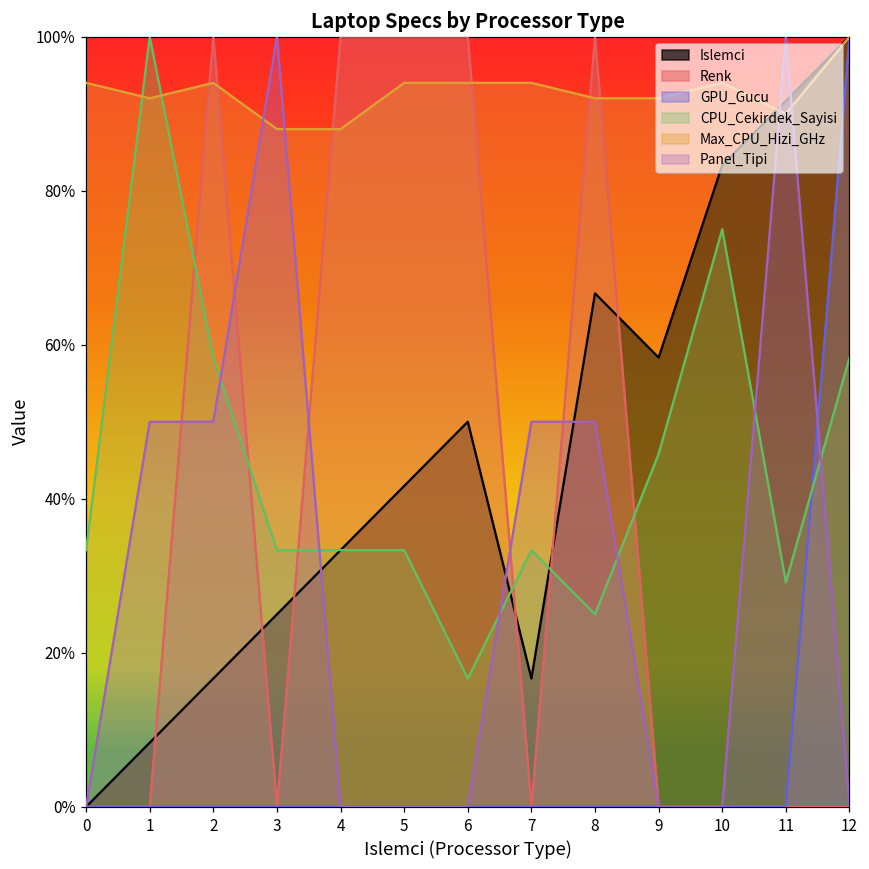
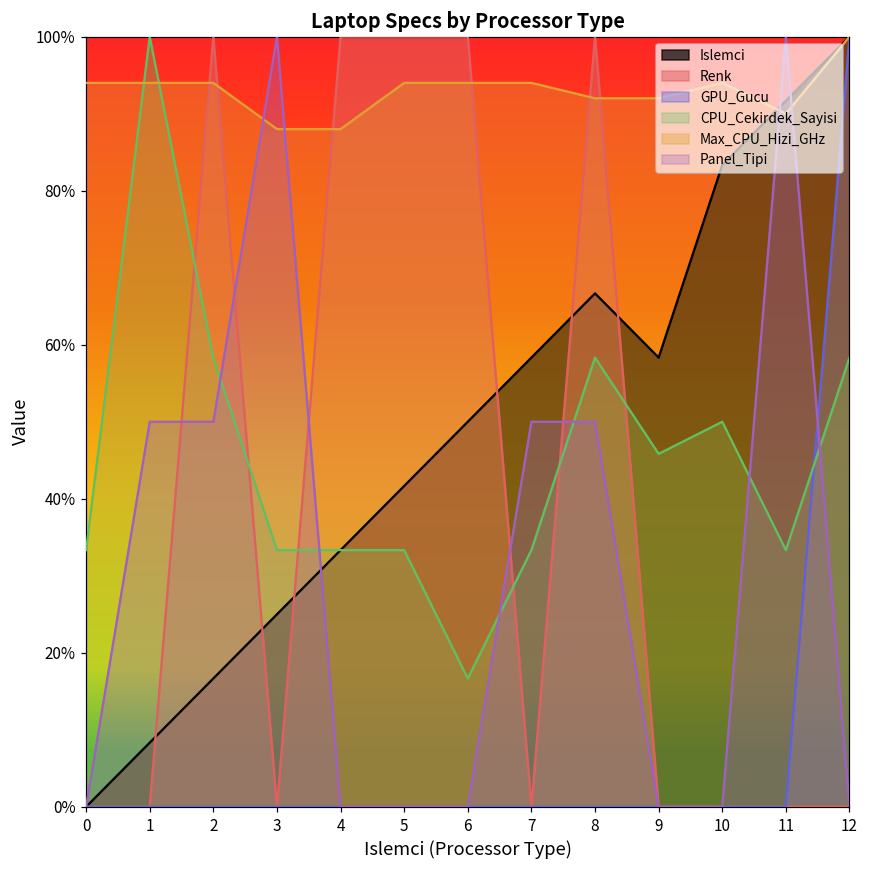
  {
    "Islemci": {
      "1": "8%",
      "2": "17%",
      "3": "25%",
      "5": "42%",
      "6": "50%",
-     "7": "17%",
+     "7": "58%",
      "8": "67%",
      "9": "58%"
    },
    "Renk": {
      "2": "100%",
      "4": "100%",
      "5": "100%",
      "6": "100%",
      "8": "100%"
    },
    "CPU_Cekirdek_Sayisi": {
      "0": "33%",
      "1": "100%",
      "2": "58%",
      "3": "33%",
      "5": "33%",
      "6": "17%",
      "7": "33%",
-     "8": "25%",
+     "8": "58%",
      "9": "46%",
-     "10": "75%",
-     "11": "29%",
+     "10": "50%",
+     "11": "33%",
      "12": "58%"
    },
    "Max_CPU_Hizi_GHz": {
      "0": "94%",
-     "1": "92%",
+     "1": "94%",
      "2": "94%",
      "3": "88%",
      "4": "88%",
      "5": "94%",
      "6": "94%",
      "7": "94%",
      "8": "92%"
    }
  }
